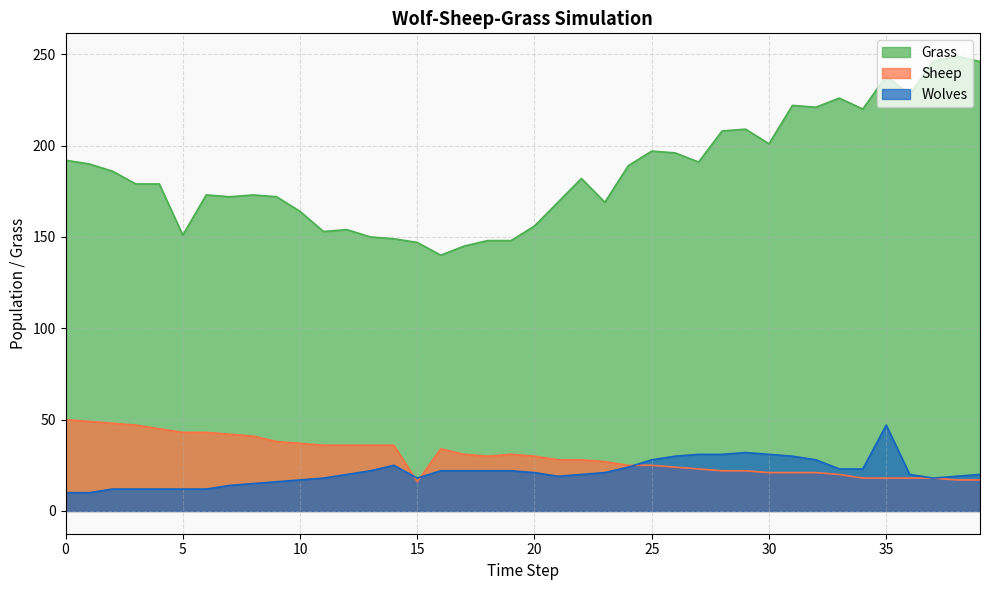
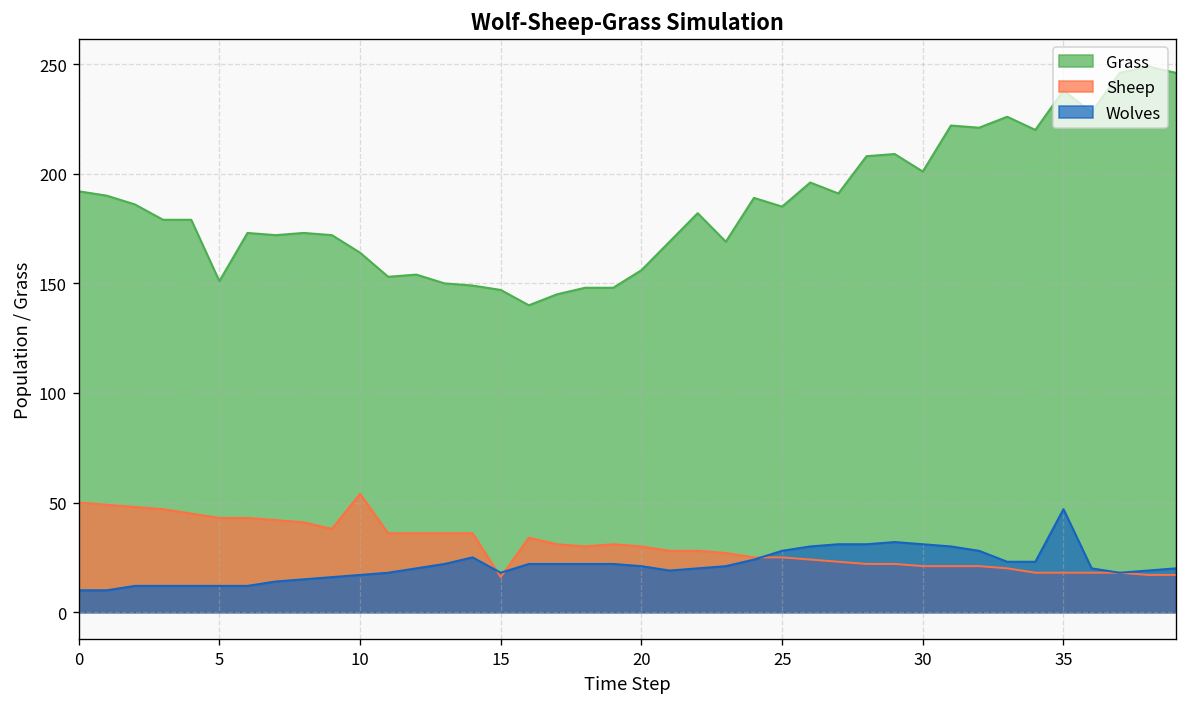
  {
    "Grass": {
      "0": 192,
      "5": 151,
      "10": 164,
      "15": 147,
      "20": 156,
-     "25": 197,
+     "25": 185,
      "30": 201
    },
    "Sheep": {
      "0": 50,
      "5": 43,
-     "10": 37,
+     "10": 54,
      "15": 16,
      "20": 30,
      "25": 25,
      "30": 21,
      "35": 18
    },
    "Wolves": {
      "0": 10,
      "5": 12,
      "10": 17,
      "15": 18,
      "20": 21,
      "25": 28,
      "30": 31,
      "35": 47
    }
  }
